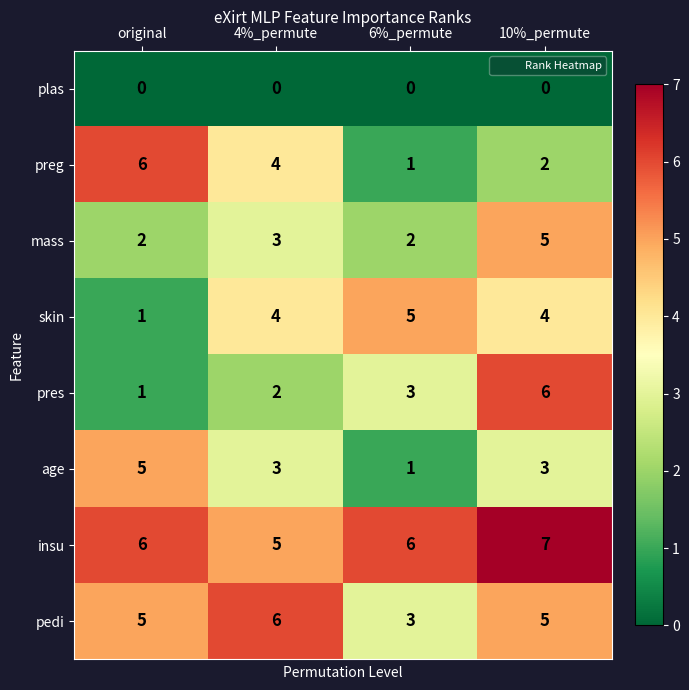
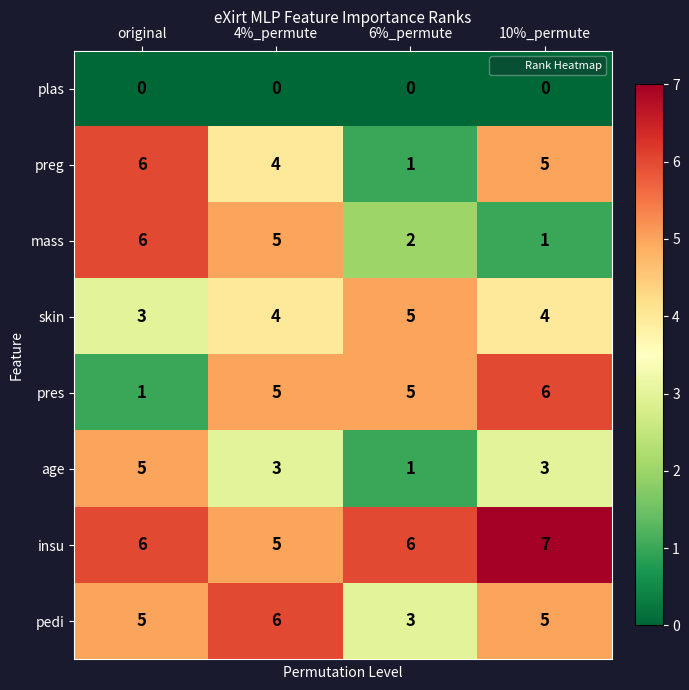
  {
    "plas": {
      "original": 0,
      "4%_permute": 0,
      "6%_permute": 0,
      "10%_permute": 0
    },
    "preg": {
      "original": 6,
      "4%_permute": 4,
      "6%_permute": 1,
-     "10%_permute": 2
+     "10%_permute": 5
    },
    "mass": {
-     "original": 2,
-     "4%_permute": 3,
+     "original": 6,
+     "4%_permute": 5,
      "6%_permute": 2,
-     "10%_permute": 5
+     "10%_permute": 1
    },
    "skin": {
-     "original": 1,
+     "original": 3,
      "4%_permute": 4,
      "6%_permute": 5,
      "10%_permute": 4
    },
    "pres": {
      "original": 1,
-     "4%_permute": 2,
-     "6%_permute": 3,
+     "4%_permute": 5,
+     "6%_permute": 5,
      "10%_permute": 6
    },
    "age": {
      "original": 5,
      "4%_permute": 3,
      "6%_permute": 1,
      "10%_permute": 3
    },
    "insu": {
      "original": 6,
      "4%_permute": 5,
      "6%_permute": 6,
      "10%_permute": 7
    },
    "pedi": {
      "original": 5,
      "4%_permute": 6,
      "6%_permute": 3,
      "10%_permute": 5
    }
  }
